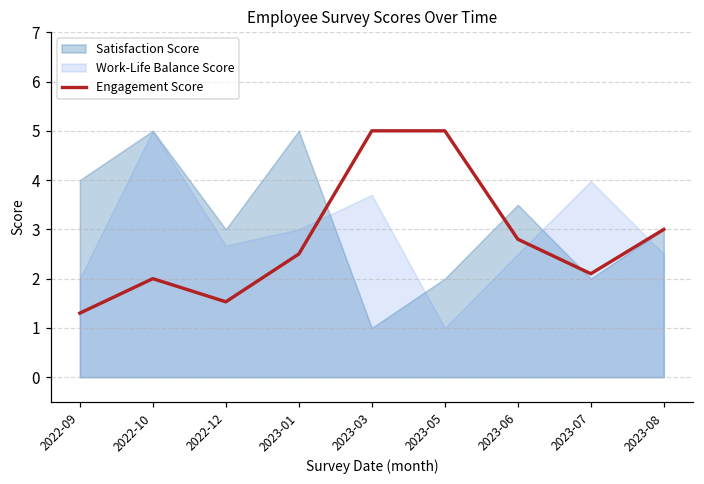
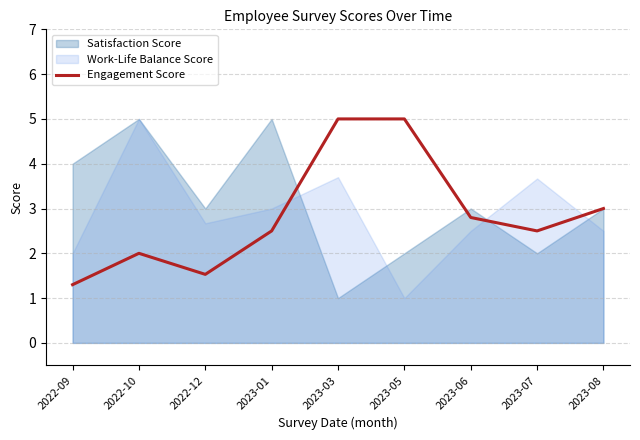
  {
    "Engagement Score": {
      "2022-09": 1.3,
      "2022-10": 2.0,
      "2022-12": 1.5,
      "2023-01": 2.5,
      "2023-03": 5.0,
      "2023-05": 5.0,
      "2023-06": 2.8,
-     "2023-07": 2.1
+     "2023-07": 2.5
    },
    "Satisfaction Score": {
      "2022-09": 4.0,
      "2022-12": 3.0,
      "2023-01": 5.0,
      "2023-03": 1.0,
      "2023-05": 2.0,
-     "2023-06": 3.5,
+     "2023-06": 3.0,
      "2023-07": 2.0
    },
    "Work-Life Balance Score": {
      "2022-09": 2.0,
      "2022-12": 2.7,
      "2023-01": 3.0,
      "2023-03": 3.7,
      "2023-05": 1.0,
      "2023-06": 2.5,
-     "2023-07": 4.0,
+     "2023-07": 3.7,
      "2023-08": 2.5
    }
  }
